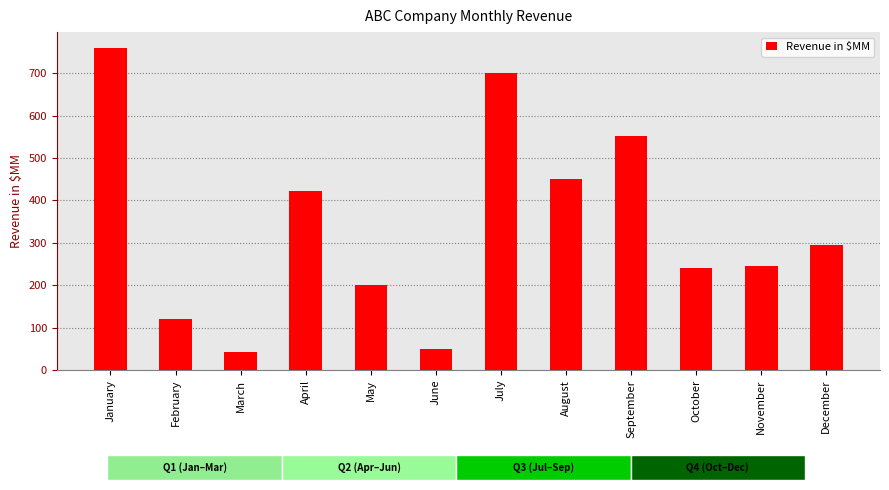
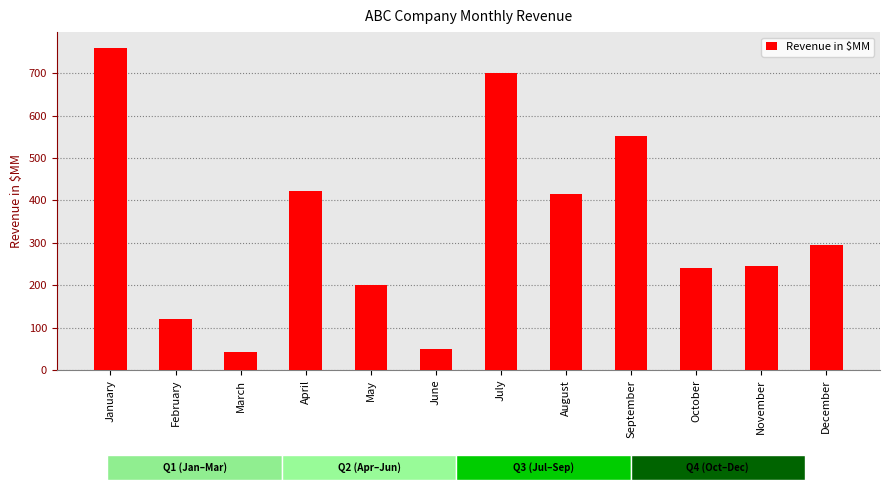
  {
    "ABC Company Monthly Revenue": {
      "January": 760,
      "February": 120,
      "March": 40,
      "April": 420,
      "May": 200,
      "June": 50,
      "July": 700,
-     "August": 450,
+     "August": 420,
      "September": 550,
      "October": 240,
      "November": 250,
      "December": 300
    }
  }
